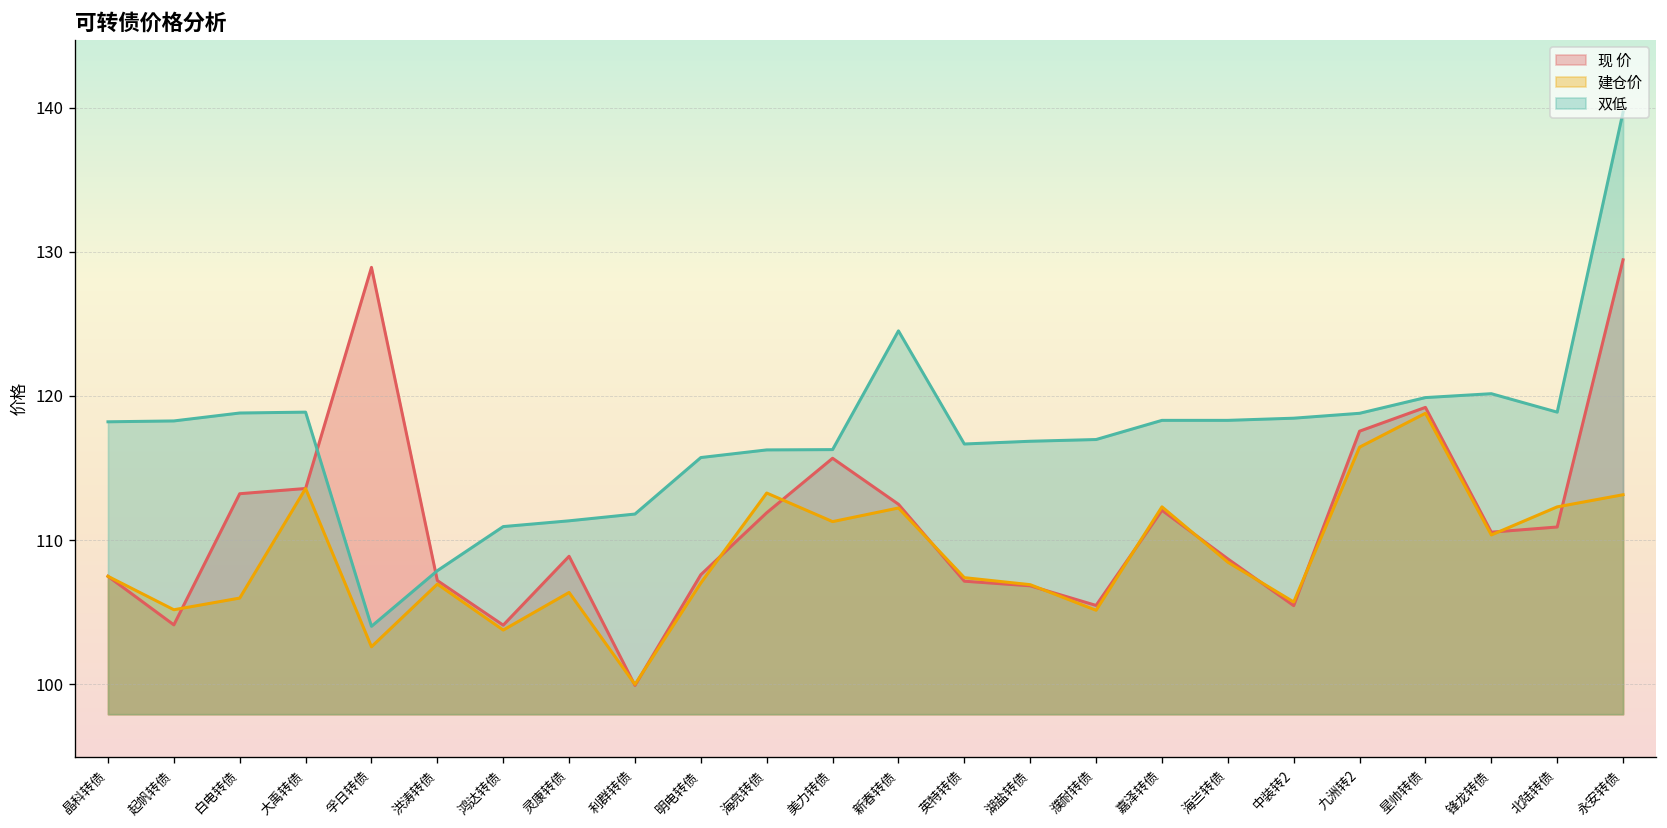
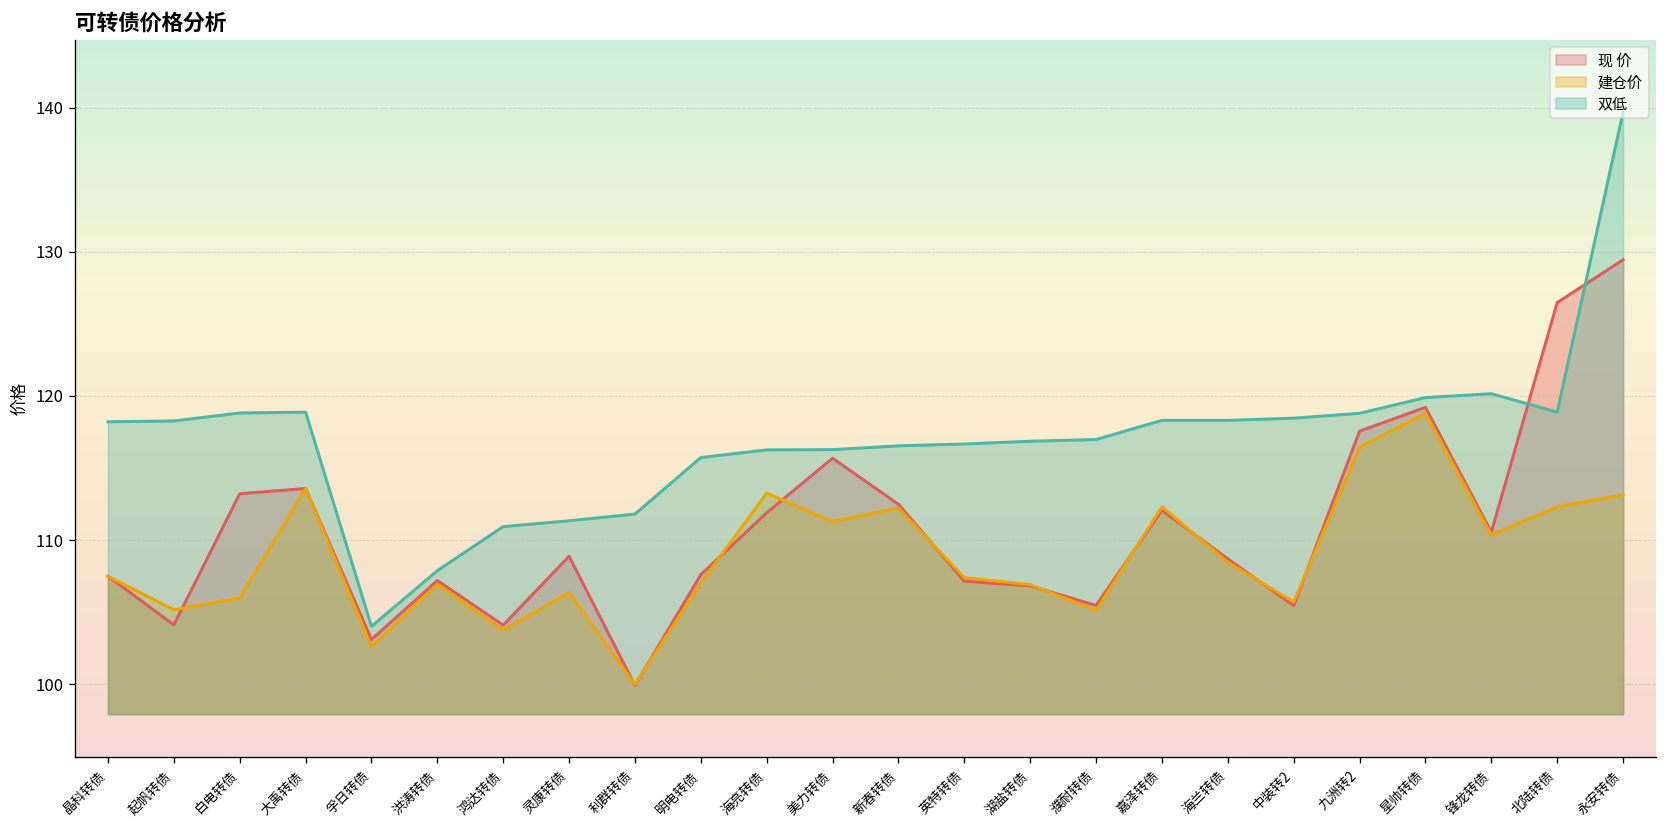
  {
    "现 价": {
      "起帆转债": 104.1,
      "白电转债": 113.2,
-     "孚日转债": 128.9,
+     "孚日转债": 103.1,
      "洪涛转债": 107.2,
      "鸿达转债": 104.1,
      "灵康转债": 108.9,
      "明电转债": 107.6,
      "海亮转债": 111.9,
      "美力转债": 115.7,
      "新春转债": 112.5,
      "英特转债": 107.2,
      "濮耐转债": 105.5,
      "嘉泽转债": 112.1,
      "海兰转债": 108.7,
      "中装转2": 105.5,
      "九洲转2": 117.6,
      "星帅转债": 119.2,
-     "北陆转债": 110.9,
+     "北陆转债": 126.5,
      "永安转债": 129.5
    },
    "建仓价": {
      "起帆转债": 105.2,
      "白电转债": 106.0,
      "孚日转债": 102.6,
      "洪涛转债": 106.9,
      "鸿达转债": 103.8,
      "灵康转债": 106.4,
      "明电转债": 107.0,
      "海亮转债": 113.3,
      "美力转债": 111.3,
      "新春转债": 112.2,
      "英特转债": 107.4,
      "濮耐转债": 105.1,
      "嘉泽转债": 112.3,
      "海兰转债": 108.5,
      "中装转2": 105.7,
      "九洲转2": 116.5,
      "星帅转债": 118.8,
      "北陆转债": 112.3,
      "永安转债": 113.2
    },
    "双低": {
      "晶科转债": 118.2,
      "起帆转债": 118.3,
      "白电转债": 118.8,
      "大禹转债": 118.9,
      "孚日转债": 104.0,
      "洪涛转债": 107.9,
      "鸿达转债": 110.9,
      "灵康转债": 111.3,
      "利群转债": 111.8,
      "明电转债": 115.7,
      "海亮转债": 116.3,
      "美力转债": 116.3,
-     "新春转债": 124.5,
+     "新春转债": 116.5,
      "英特转债": 116.7,
      "湖盐转债": 116.9,
      "濮耐转债": 117.0,
      "嘉泽转债": 118.3,
      "海兰转债": 118.3,
      "中装转2": 118.5,
      "九洲转2": 118.8,
      "星帅转债": 119.9,
      "锋龙转债": 120.2,
      "北陆转债": 118.9
    }
  }
